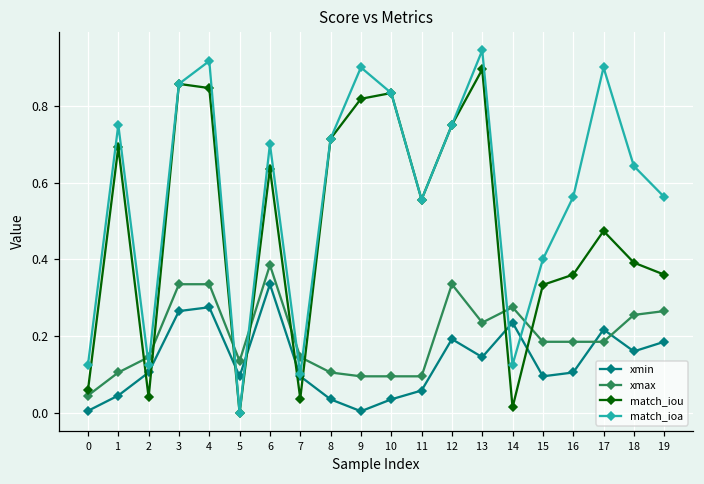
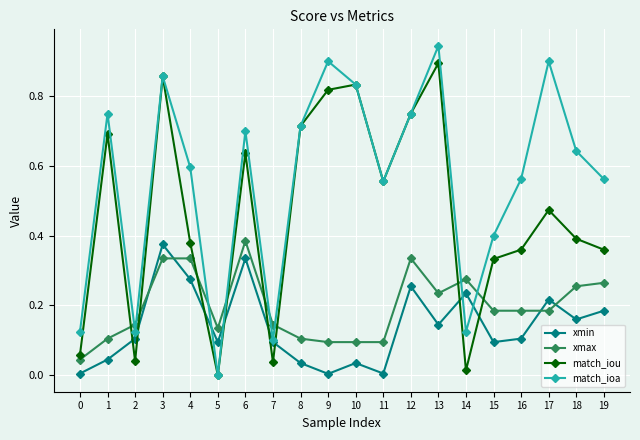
  {
    "xmin": {
      "0": 0.01,
      "1": 0.05,
      "2": 0.11,
-     "3": 0.27,
+     "3": 0.38,
      "4": 0.28,
      "5": 0.10,
      "6": 0.34,
      "8": 0.04,
      "9": 0.00,
      "10": 0.04,
-     "11": 0.06,
-     "12": 0.19,
+     "11": 0.01,
+     "12": 0.26,
      "13": 0.15,
      "14": 0.24,
      "15": 0.10,
      "16": 0.11,
      "17": 0.22,
      "18": 0.16,
      "19": 0.19
    },
    "xmax": {
      "0": 0.05,
      "1": 0.11,
      "2": 0.15,
      "3": 0.34,
      "4": 0.34,
      "5": 0.14,
      "6": 0.39,
      "7": 0.15,
      "8": 0.11,
      "9": 0.10,
      "10": 0.10,
      "11": 0.10,
      "12": 0.34,
      "13": 0.24,
      "14": 0.28,
      "15": 0.19,
      "16": 0.19,
      "17": 0.19,
      "18": 0.26,
      "19": 0.27
    },
    "match_iou": {
      "0": 0.06,
      "1": 0.69,
      "2": 0.04,
-     "4": 0.85,
+     "4": 0.38,
      "6": 0.64,
      "7": 0.04,
      "9": 0.82,
      "13": 0.89,
      "14": 0.01,
      "15": 0.33,
      "16": 0.36,
      "17": 0.47,
      "18": 0.39,
      "19": 0.36
    },
    "match_ioa": {
      "0": 0.13,
      "1": 0.75,
      "2": 0.13,
-     "4": 0.92,
+     "4": 0.60,
      "6": 0.70,
      "9": 0.90,
      "13": 0.94,
      "14": 0.13,
      "15": 0.40,
      "16": 0.56,
      "17": 0.90,
      "18": 0.64,
      "19": 0.56
    }
  }
